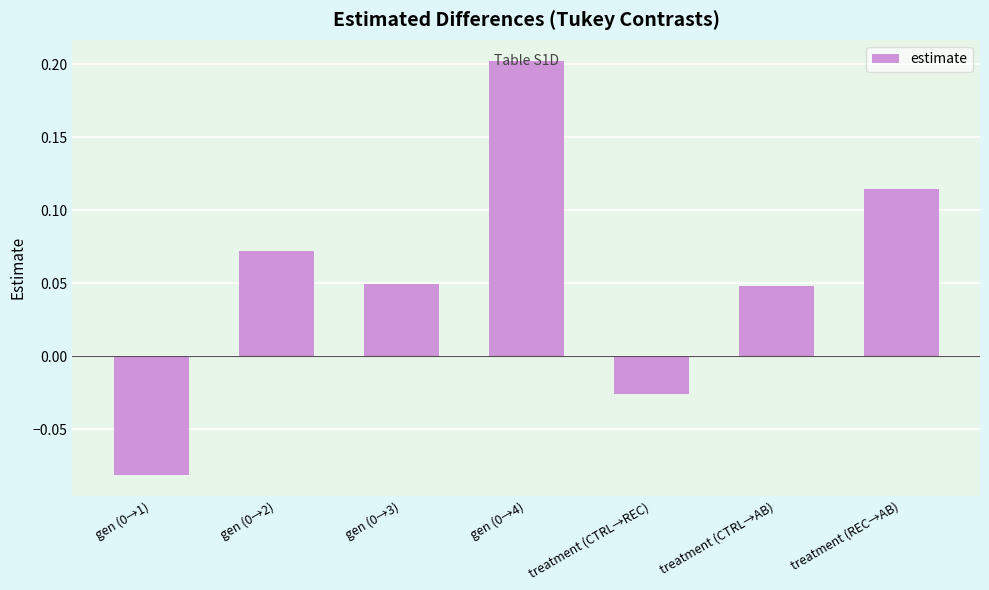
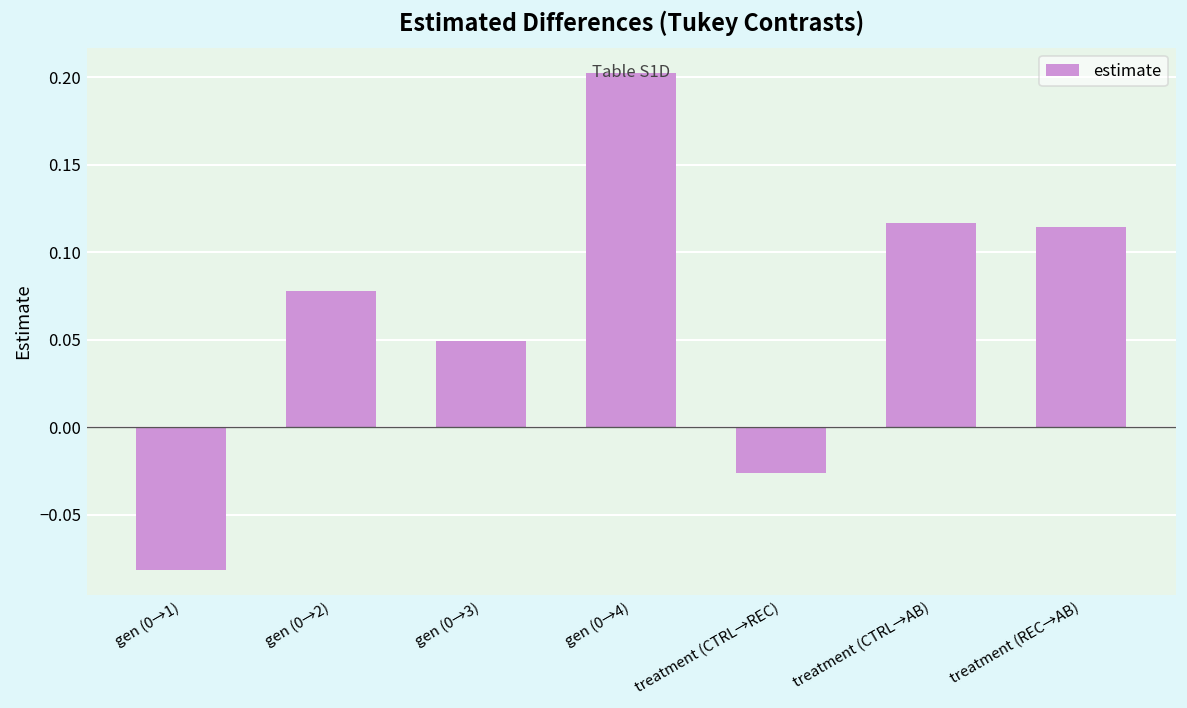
  {
    "gen (0→1)": -0.082,
-   "gen (0→2)": 0.072,
+   "gen (0→2)": 0.078,
    "gen (0→3)": 0.049,
    "gen (0→4)": 0.203,
    "treatment (CTRL→REC)": -0.026,
-   "treatment (CTRL→AB)": 0.048,
+   "treatment (CTRL→AB)": 0.117,
    "treatment (REC→AB)": 0.114
  }
